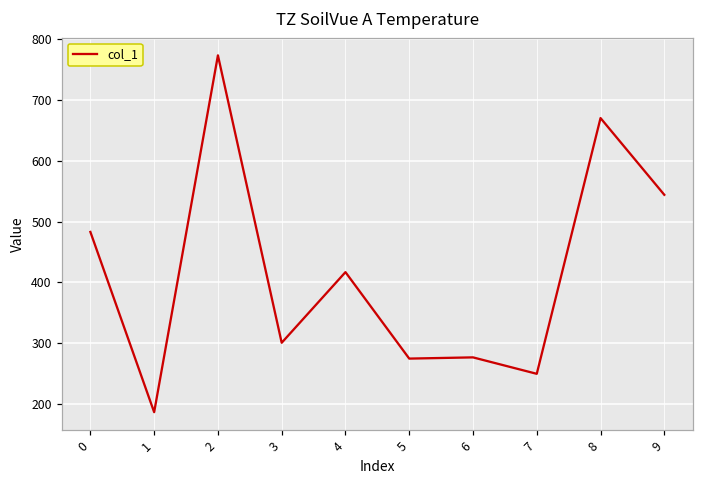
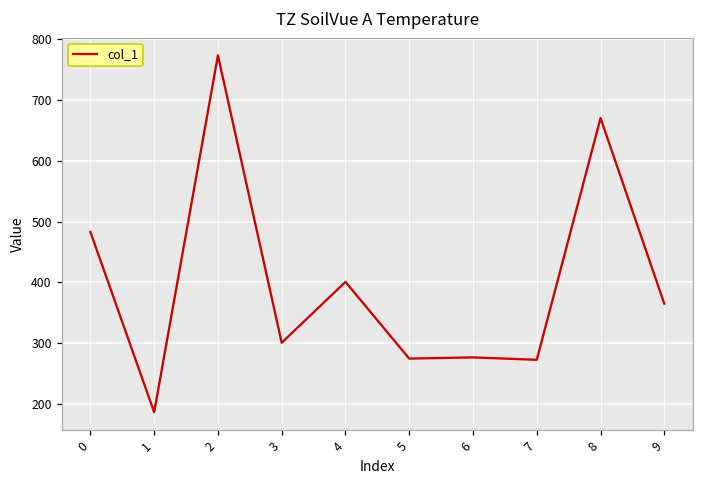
  {
    "0": 480,
    "1": 190,
    "2": 770,
    "3": 300,
-   "4": 420,
+   "4": 400,
    "5": 280,
    "6": 280,
-   "7": 250,
+   "7": 270,
    "8": 670,
-   "9": 540
+   "9": 370
  }
